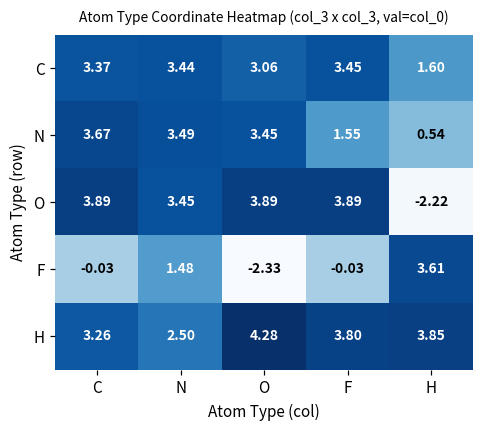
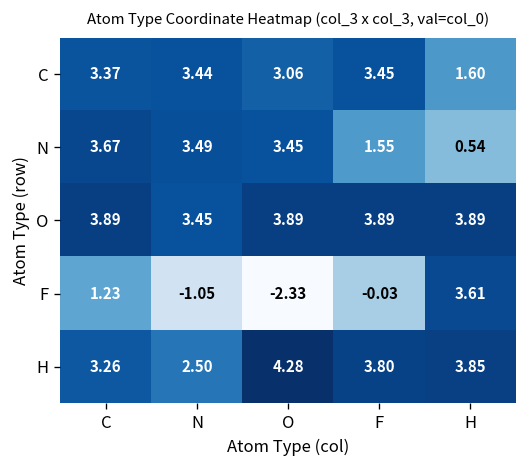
  {
    "C": {
      "C": 3.37,
      "N": 3.44,
      "O": 3.06,
      "F": 3.45,
      "H": 1.60
    },
    "N": {
      "C": 3.67,
      "N": 3.49,
      "O": 3.45,
      "F": 1.55,
      "H": 0.54
    },
    "O": {
      "C": 3.89,
      "N": 3.45,
      "O": 3.89,
      "F": 3.89,
-     "H": -2.22
+     "H": 3.89
    },
    "F": {
-     "C": -0.03,
-     "N": 1.48,
+     "C": 1.23,
+     "N": -1.05,
      "O": -2.33,
      "F": -0.03,
      "H": 3.61
    },
    "H": {
      "C": 3.26,
      "N": 2.50,
      "O": 4.28,
      "F": 3.80,
      "H": 3.85
    }
  }
